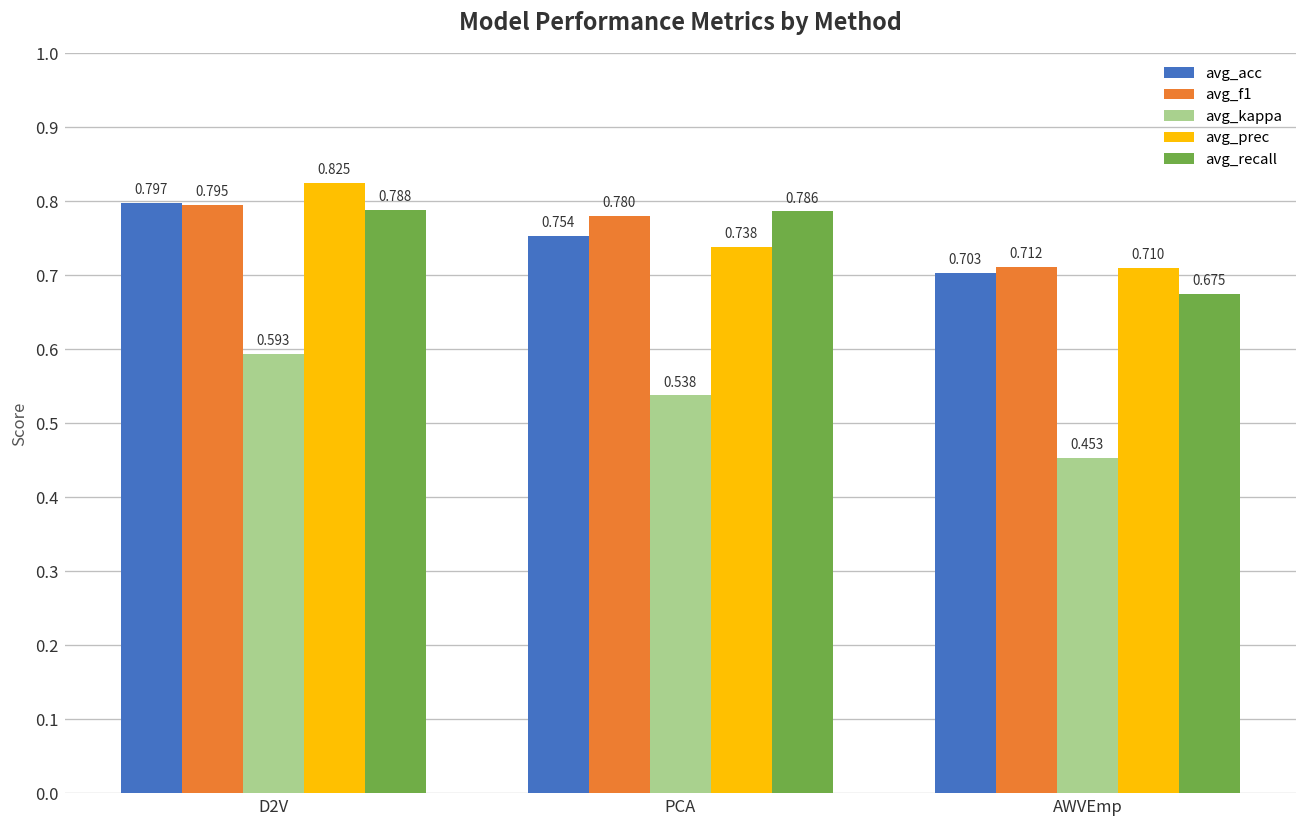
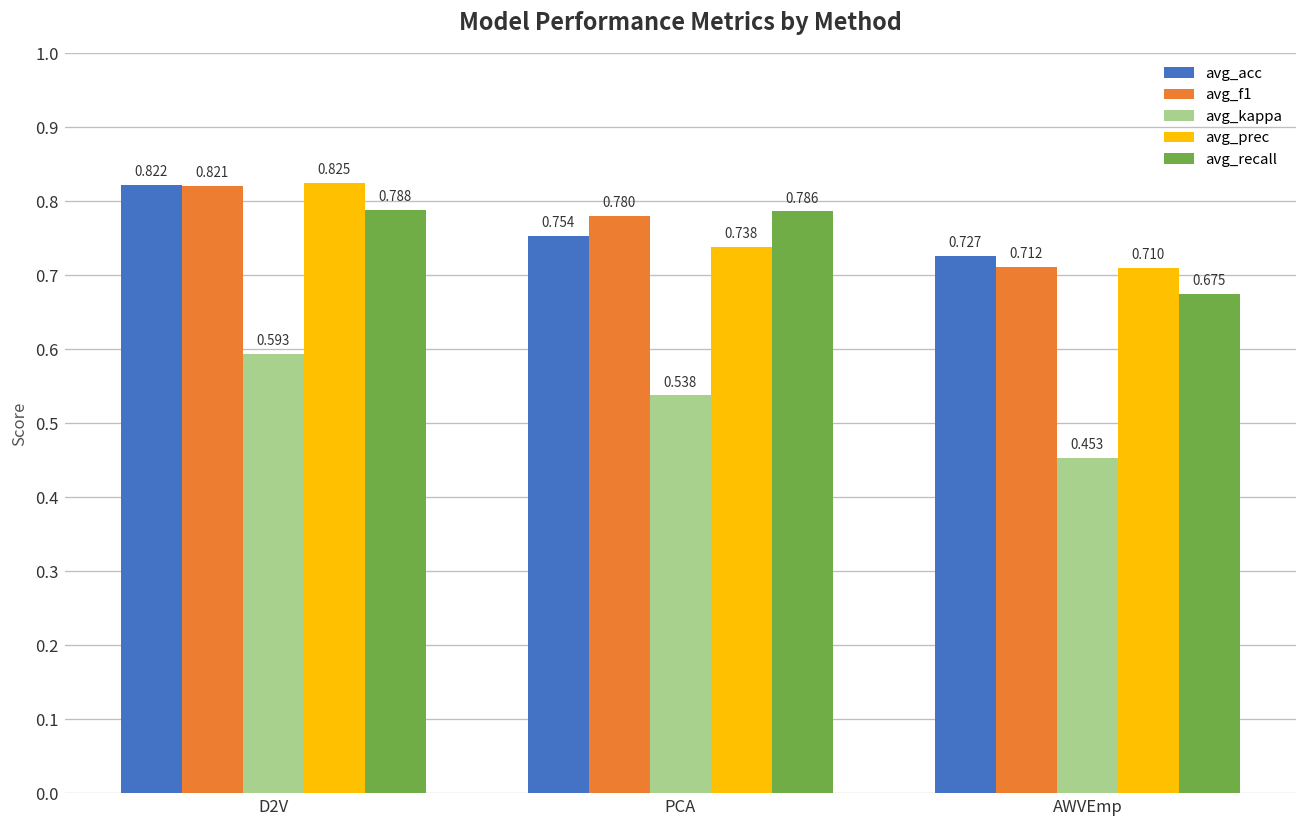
  {
    "avg_acc": {
-     "D2V": 0.797,
+     "D2V": 0.822,
      "PCA": 0.754,
-     "AWVEmp": 0.703
+     "AWVEmp": 0.727
    },
    "avg_f1": {
-     "D2V": 0.795,
+     "D2V": 0.821,
      "PCA": 0.780,
      "AWVEmp": 0.712
    },
    "avg_kappa": {
      "D2V": 0.593,
      "PCA": 0.538,
      "AWVEmp": 0.453
    },
    "avg_prec": {
      "D2V": 0.825,
      "PCA": 0.738,
      "AWVEmp": 0.710
    },
    "avg_recall": {
      "D2V": 0.788,
      "PCA": 0.786,
      "AWVEmp": 0.675
    }
  }
